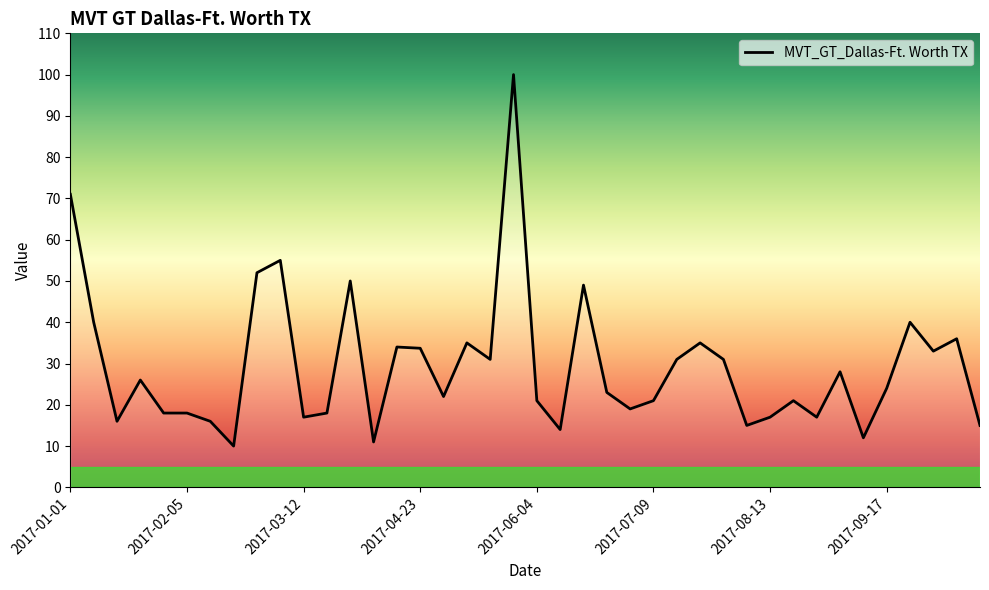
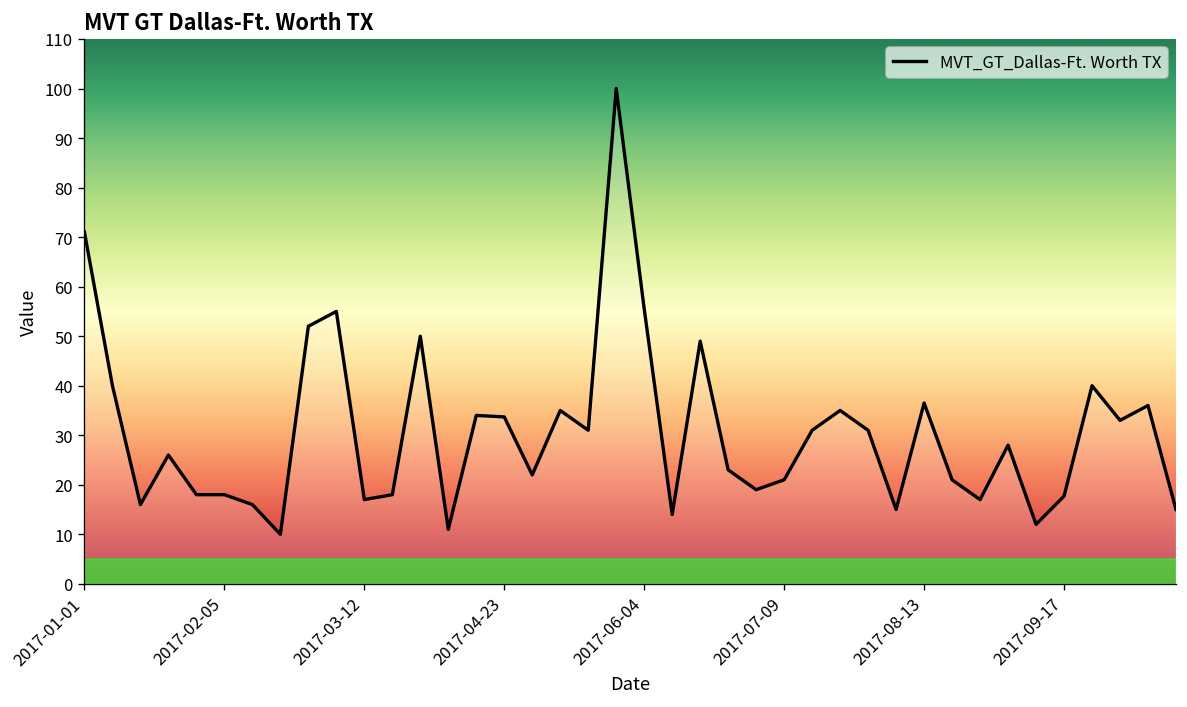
  {
    "2017-01-01": 71,
    "2017-02-05": 18,
    "2017-03-12": 17,
    "2017-04-23": 34,
-   "2017-06-04": 21,
+   "2017-06-04": 56,
    "2017-07-09": 21,
-   "2017-08-13": 17,
-   "2017-09-17": 24
+   "2017-08-13": 37,
+   "2017-09-17": 18
  }
